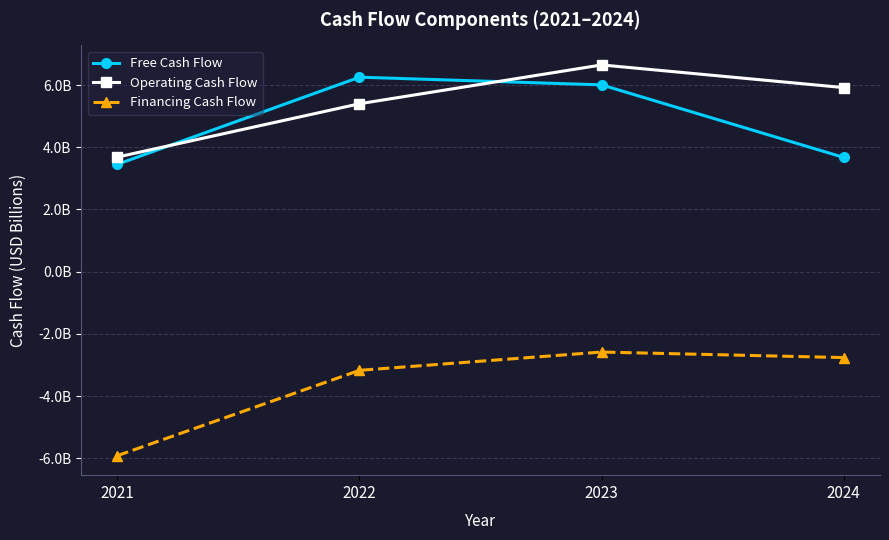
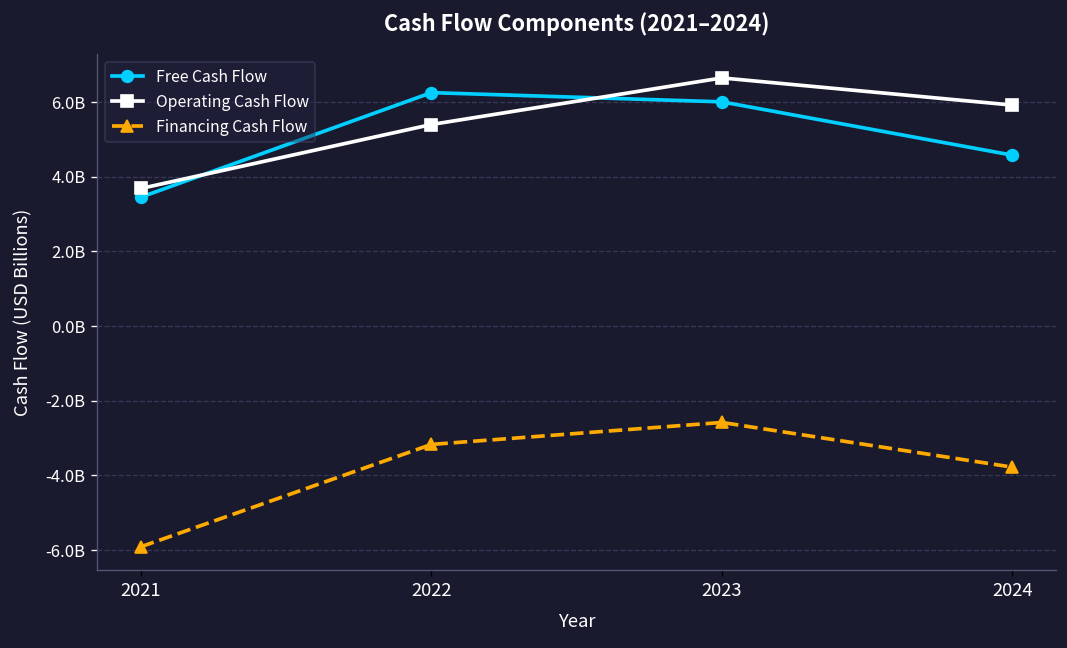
  {
    "Free Cash Flow": {
      "2021": 3500000000,
      "2022": 6300000000,
      "2023": 6000000000,
-     "2024": 3700000000
+     "2024": 4600000000
    },
    "Operating Cash Flow": {
      "2021": 3700000000,
      "2022": 5400000000,
      "2023": 6600000000,
      "2024": 5900000000
    },
    "Financing Cash Flow": {
      "2021": -5900000000,
      "2022": -3200000000,
      "2023": -2600000000,
-     "2024": -2800000000
+     "2024": -3800000000
    }
  }
